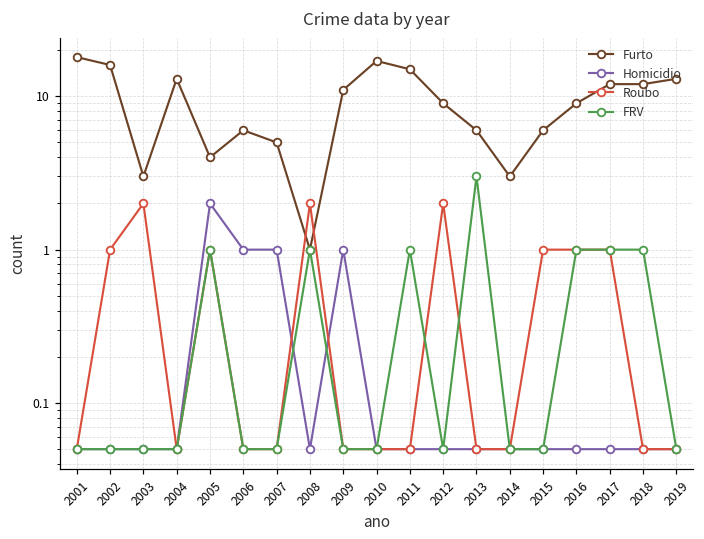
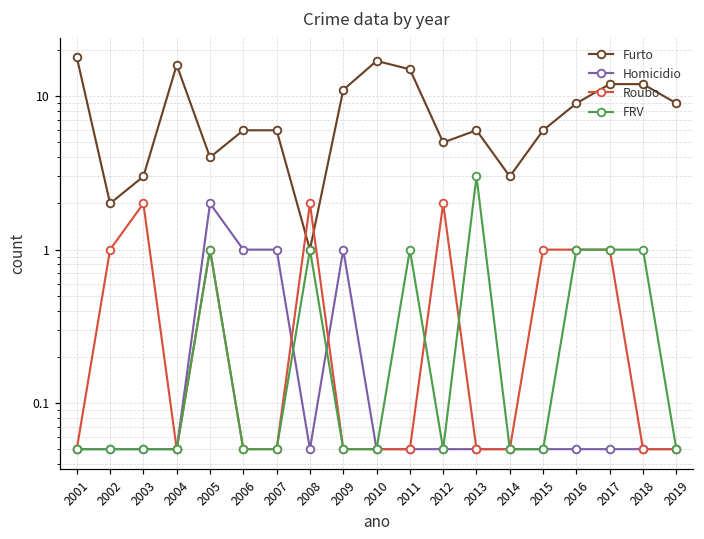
  {
    "Furto": {
      "2001": 18,
-     "2002": 16,
+     "2002": 2,
      "2003": 3,
-     "2004": 13,
+     "2004": 16,
      "2005": 4,
      "2006": 6,
-     "2007": 5,
+     "2007": 6,
      "2009": 11,
      "2010": 17,
      "2011": 15,
-     "2012": 9,
+     "2012": 5,
      "2013": 6,
      "2014": 3,
      "2015": 6,
      "2016": 9,
      "2017": 12,
      "2018": 12,
-     "2019": 13
+     "2019": 9
    },
    "Homicidio": {
      "2005": 2,
      "2006": 1,
      "2007": 1,
      "2008": 0.050,
      "2009": 1,
      "2016": 0.050,
      "2017": 0.050
    },
    "Roubo": {
      "2002": 1,
      "2003": 2,
      "2008": 2,
      "2012": 2,
      "2015": 1
    },
    "FRV": {
      "2011": 1,
      "2013": 3,
      "2018": 1
    }
  }
